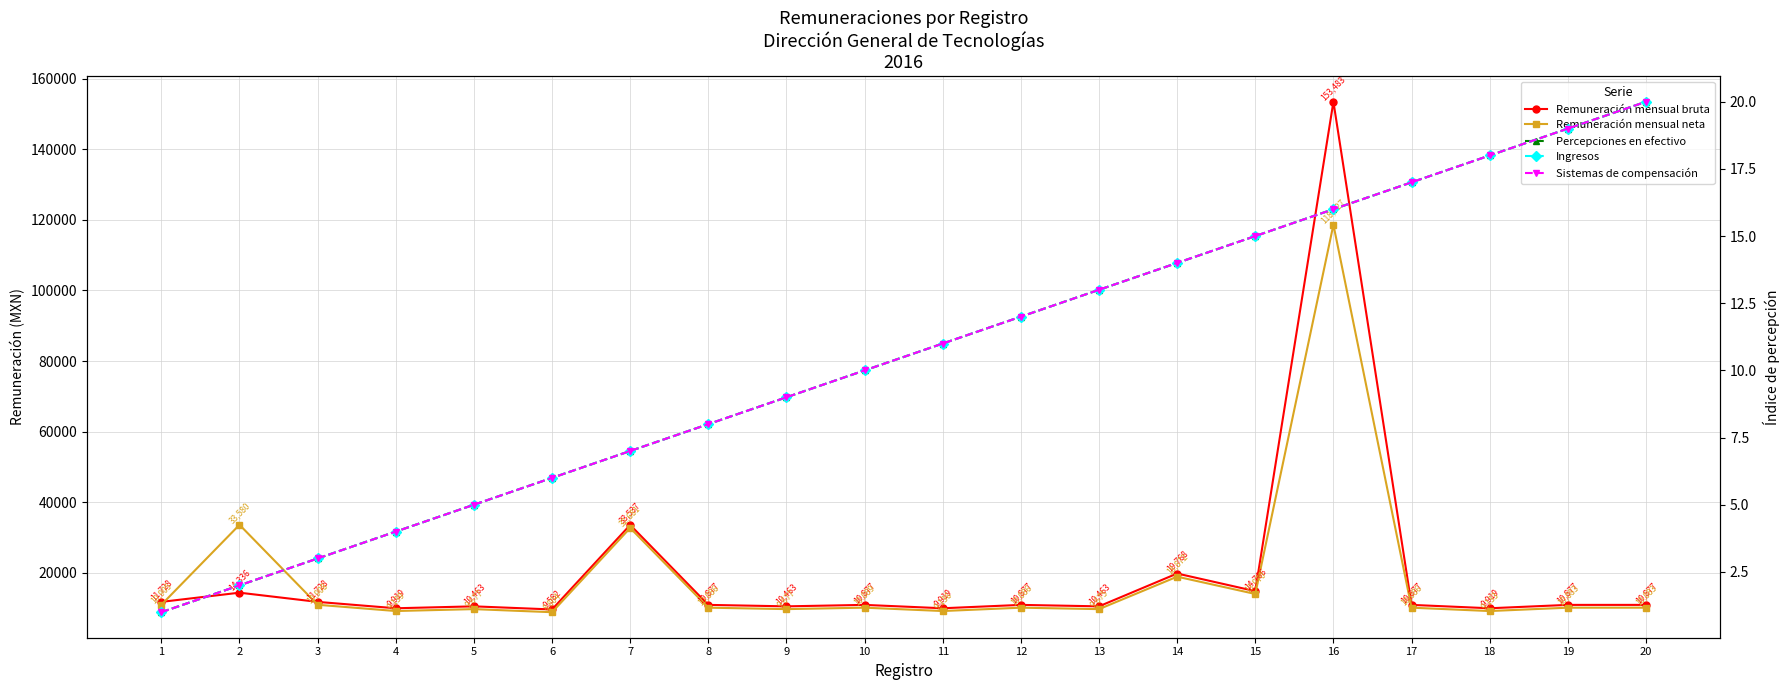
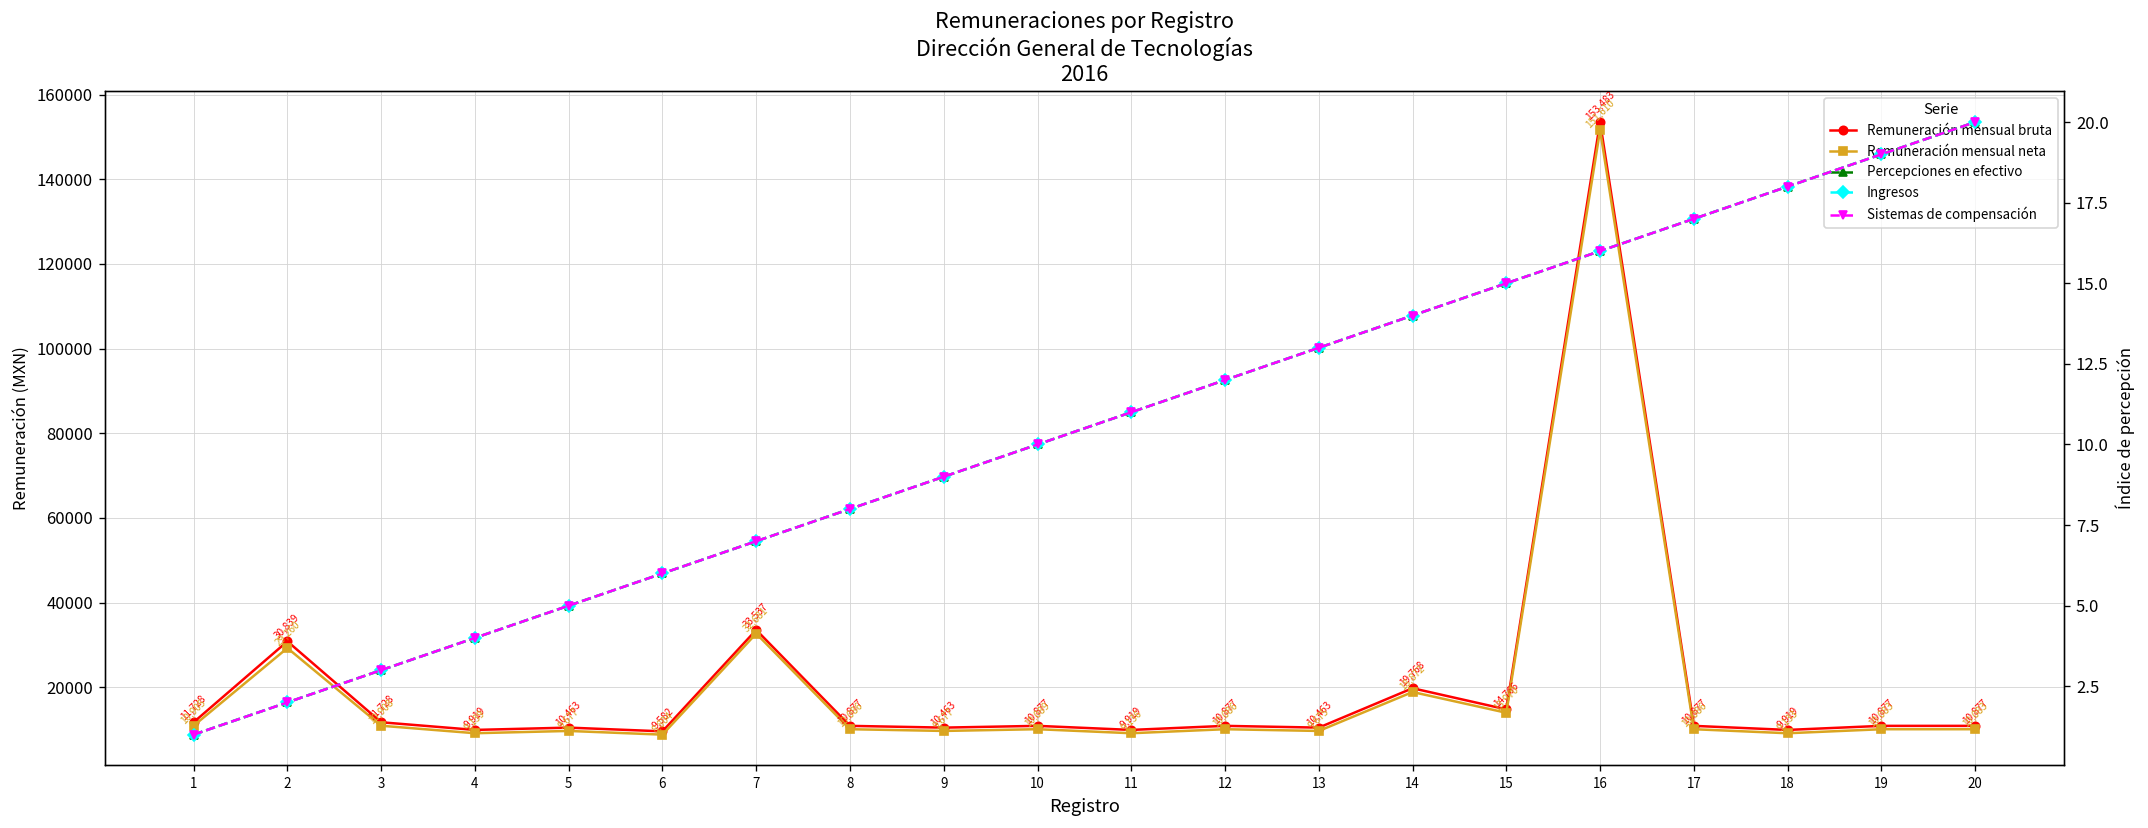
  {
    "Remuneración mensual bruta": {
-     "2": "14,336"
+     "2": "30,839"
    },
    "Remuneración mensual neta": {
-     "2": "33,580",
-     "16": "118,627"
+     "2": "29,260",
+     "16": "151,610"
    }
  }
